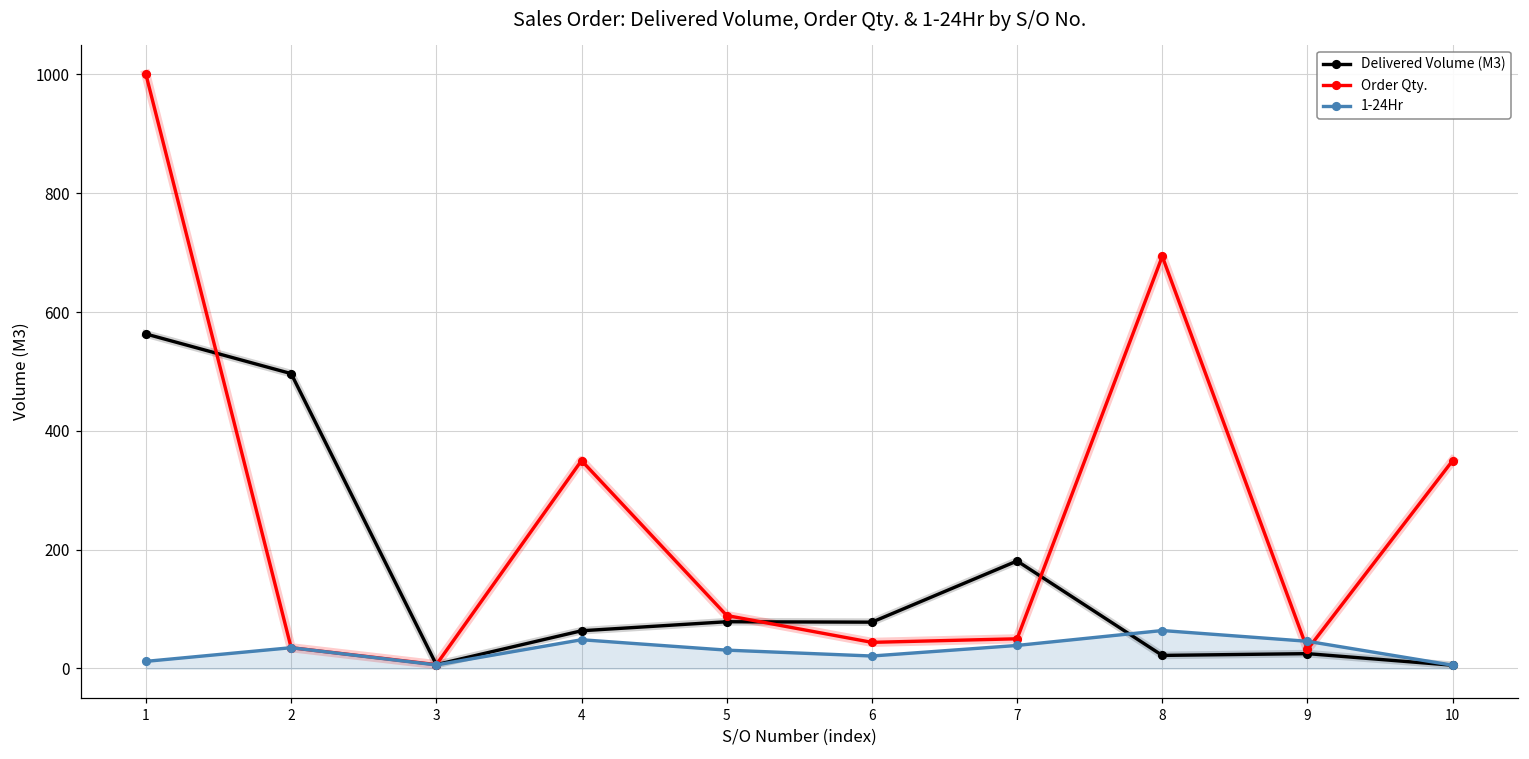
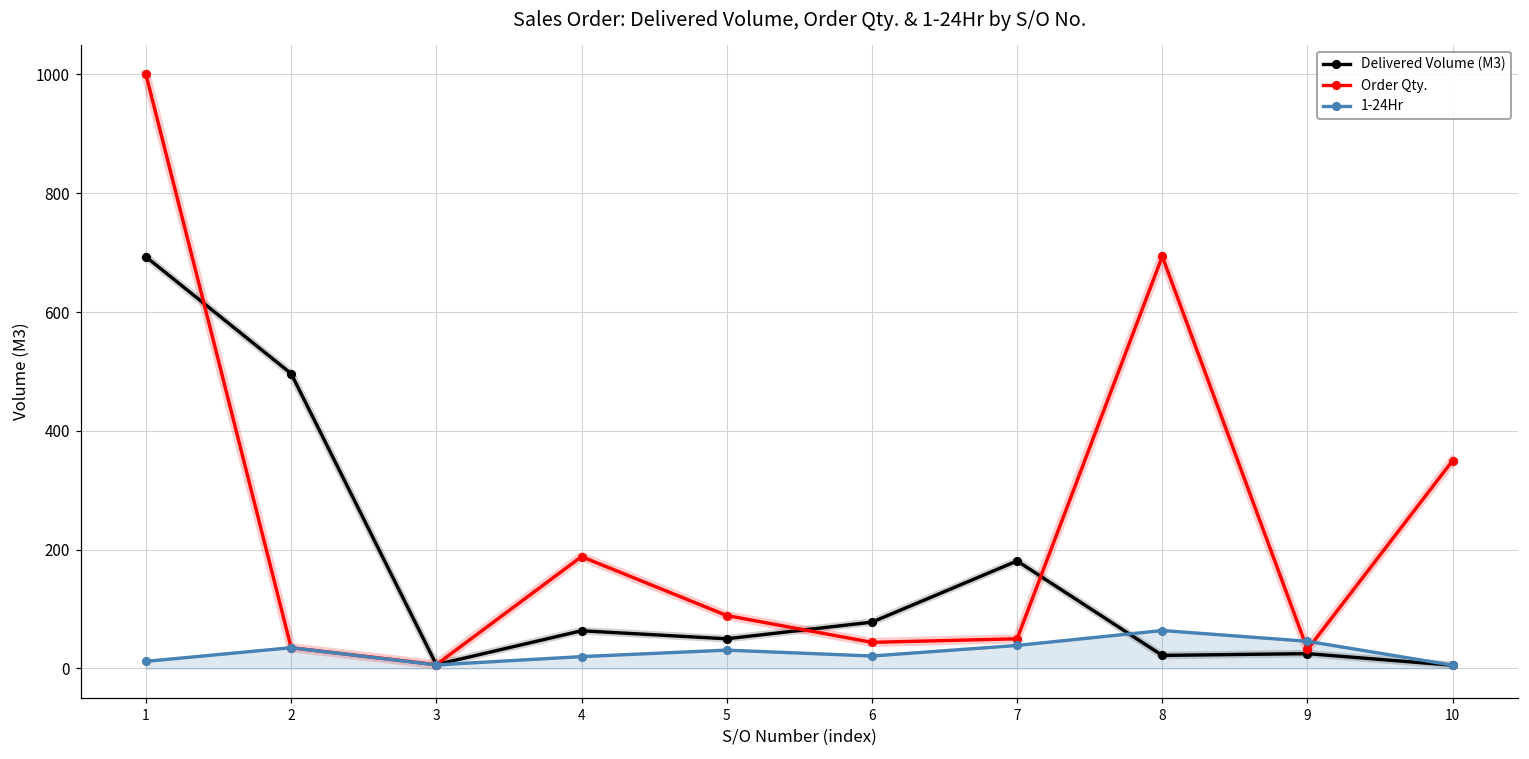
  {
    "Delivered Volume (M3)": {
-     "1": 560,
+     "1": 690,
      "2": 500,
      "4": 60,
-     "5": 80,
+     "5": 50,
      "6": 80,
      "7": 180,
      "8": 20,
      "9": 30
    },
    "Order Qty.": {
      "1": 1000,
-     "4": 350,
+     "4": 190,
      "5": 90,
      "6": 40,
      "7": 50,
      "8": 690,
      "9": 30,
      "10": 350
    },
    "1-24Hr": {
      "1": 10,
-     "4": 50,
+     "4": 20,
      "5": 30,
      "6": 20,
      "7": 40,
      "8": 60,
      "9": 50
    }
  }
